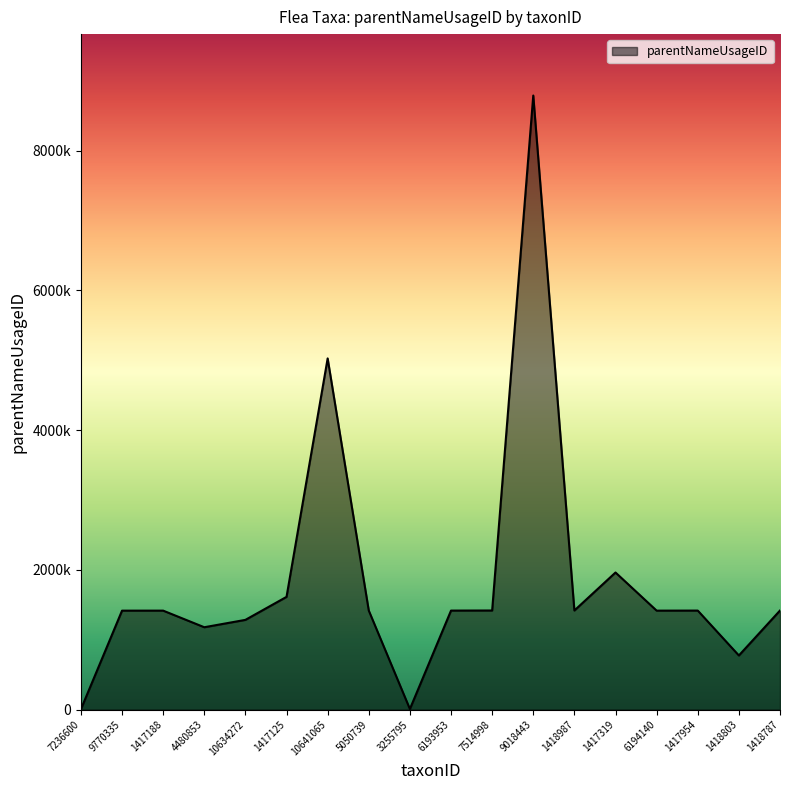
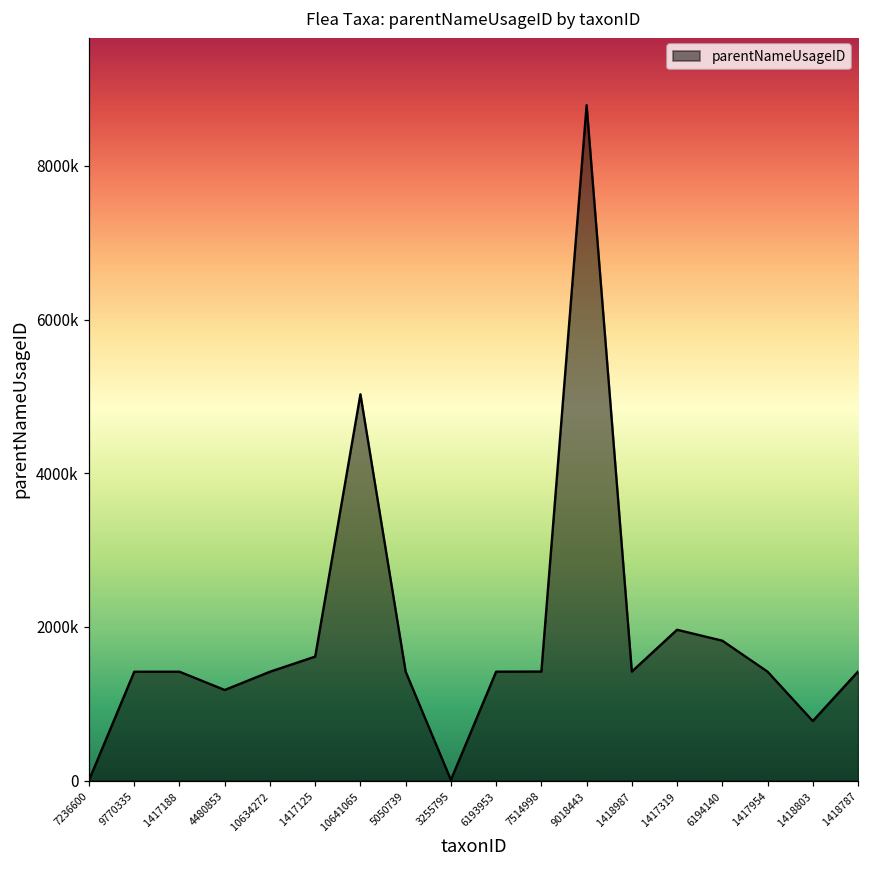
  {
    "7236600": 0,
    "9770335": 1400000,
    "1417188": 1400000,
    "4480853": 1200000,
-   "10634272": 1300000,
+   "10634272": 1400000,
    "1417125": 1600000,
    "10641065": 5000000,
    "5050739": 1400000,
    "3255795": 0,
    "6193953": 1400000,
    "7514998": 1400000,
    "9018443": 8800000,
    "1418987": 1400000,
    "1417319": 2000000,
-   "6194140": 1400000,
+   "6194140": 1800000,
    "1417954": 1400000,
    "1418803": 800000,
    "1418787": 1400000
  }
